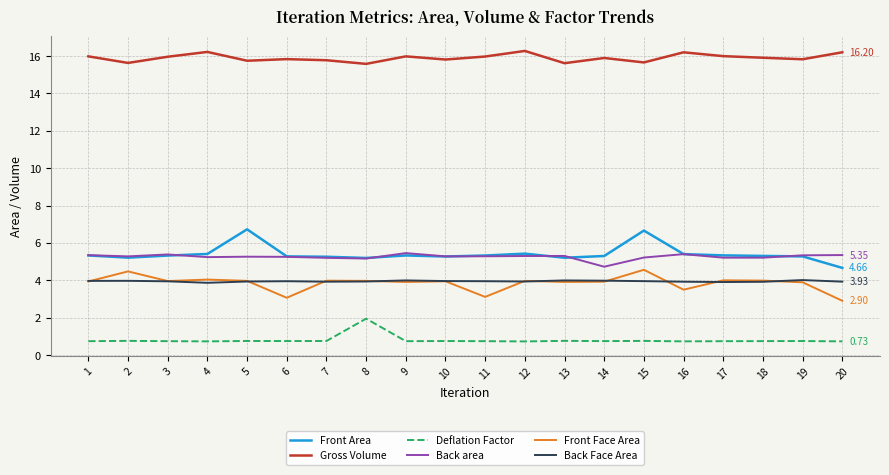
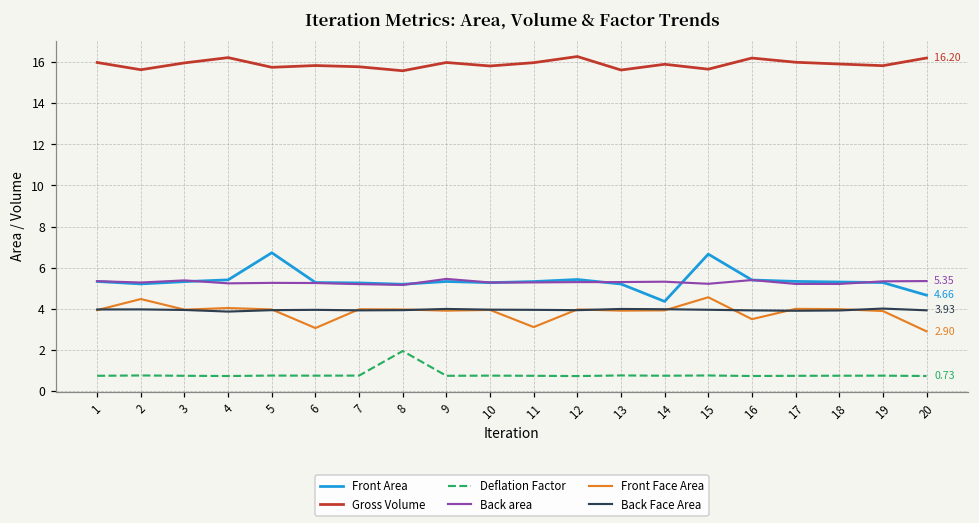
  {
    "Front Area": {
      "4": 5.4,
      "5": 6.7,
-     "14": 5.3,
+     "14": 4.4,
      "15": 6.7
    },
    "Gross Volume": {
      "20": 16.20
    },
    "Deflation Factor": {
      "20": 0.73
    },
    "Back area": {
      "4": 5.2,
      "5": 5.3,
-     "14": 4.7,
+     "14": 5.3,
      "15": 5.2
    },
    "Front Face Area": {
      "20": 2.90
    },
    "Back Face Area": {
      "20": 3.93
    }
  }
